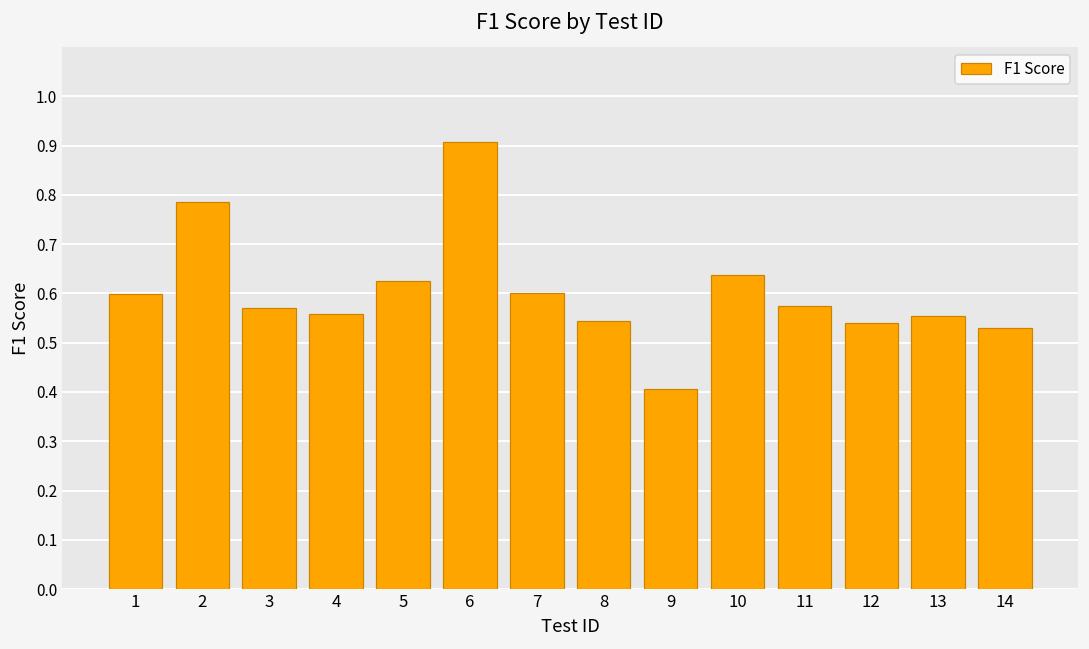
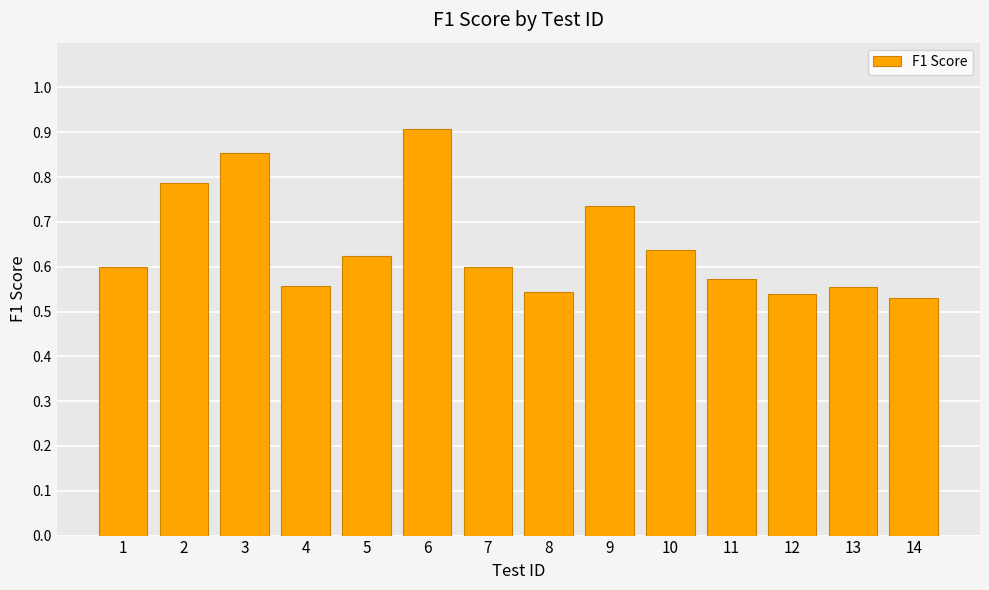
  {
    "1": 0.60,
    "2": 0.79,
-   "3": 0.57,
+   "3": 0.85,
    "4": 0.56,
    "5": 0.62,
    "6": 0.91,
    "7": 0.60,
    "8": 0.54,
-   "9": 0.41,
+   "9": 0.74,
    "10": 0.64,
    "11": 0.57,
    "12": 0.54,
    "13": 0.55,
    "14": 0.53
  }
